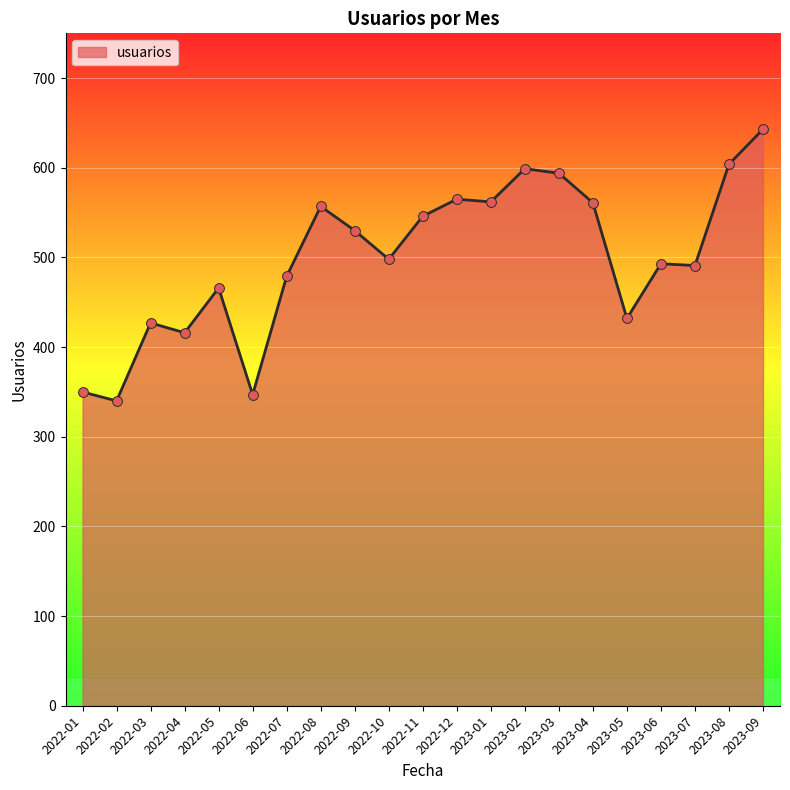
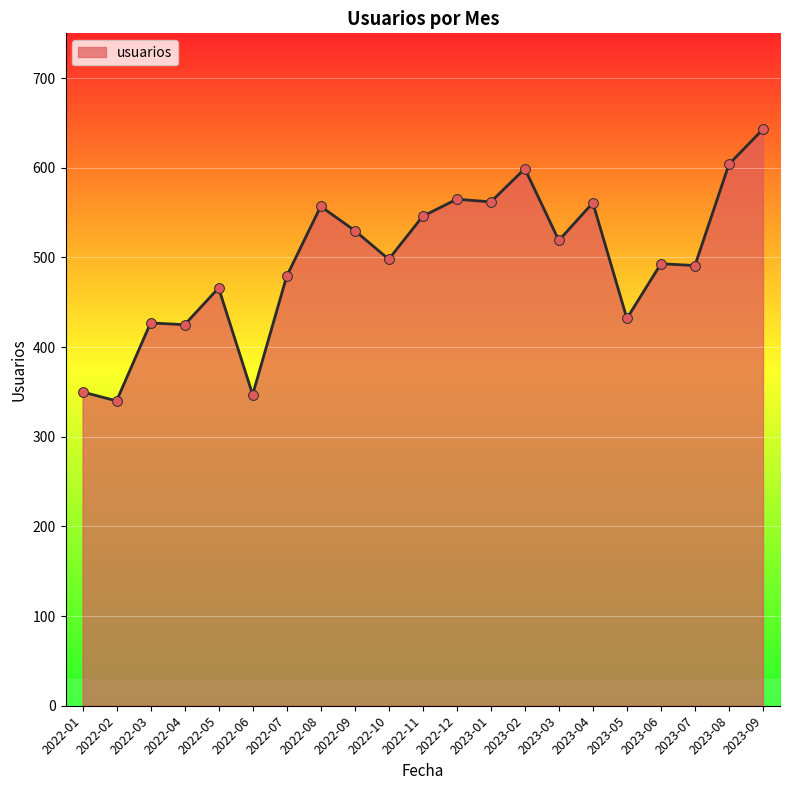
  {
    "2022-01": 350,
    "2022-02": 340,
    "2022-03": 430,
-   "2022-04": 420,
+   "2022-04": 430,
    "2022-05": 470,
    "2022-06": 350,
    "2022-07": 480,
    "2022-08": 560,
    "2022-09": 530,
    "2022-10": 500,
    "2022-11": 550,
    "2022-12": 570,
    "2023-01": 560,
    "2023-02": 600,
-   "2023-03": 590,
+   "2023-03": 520,
    "2023-04": 560,
    "2023-05": 430,
    "2023-06": 490,
    "2023-07": 490,
    "2023-08": 600,
    "2023-09": 640
  }
